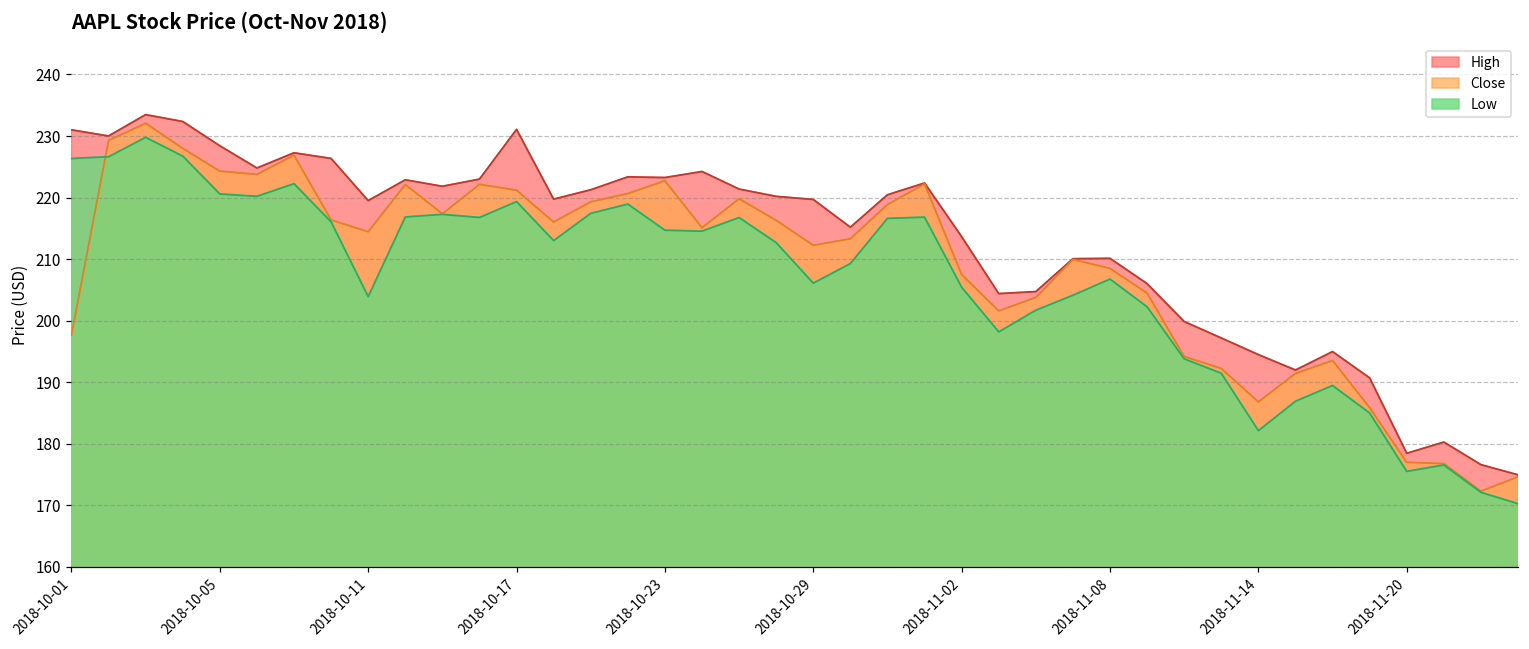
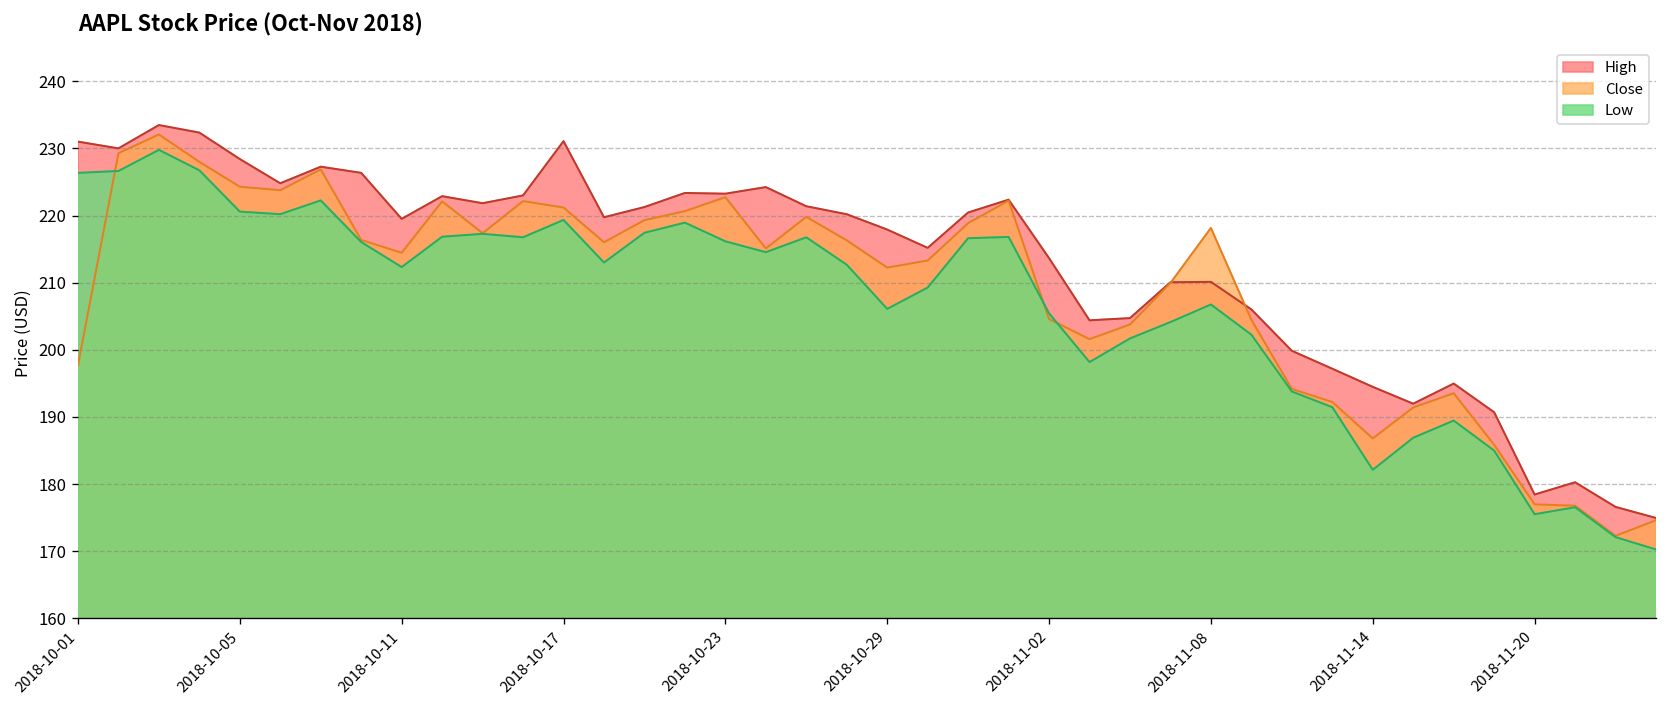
  {
    "High": {
      "2018-10-01": 231,
      "2018-10-05": 228,
      "2018-10-11": 220,
      "2018-10-17": 231,
      "2018-10-23": 223,
-     "2018-10-29": 220,
+     "2018-10-29": 218,
      "2018-11-02": 214,
      "2018-11-08": 210,
      "2018-11-14": 194,
      "2018-11-20": 178
    },
    "Close": {
      "2018-10-01": 198,
      "2018-10-05": 224,
      "2018-10-11": 214,
      "2018-10-17": 221,
      "2018-10-23": 223,
      "2018-10-29": 212,
-     "2018-11-02": 207,
-     "2018-11-08": 208,
+     "2018-11-02": 205,
+     "2018-11-08": 218,
      "2018-11-14": 187,
      "2018-11-20": 177
    },
    "Low": {
      "2018-10-01": 226,
      "2018-10-05": 221,
-     "2018-10-11": 204,
+     "2018-10-11": 212,
      "2018-10-17": 219,
-     "2018-10-23": 215,
+     "2018-10-23": 216,
      "2018-10-29": 206,
      "2018-11-02": 205,
      "2018-11-08": 207,
      "2018-11-14": 182,
      "2018-11-20": 176
    }
  }
